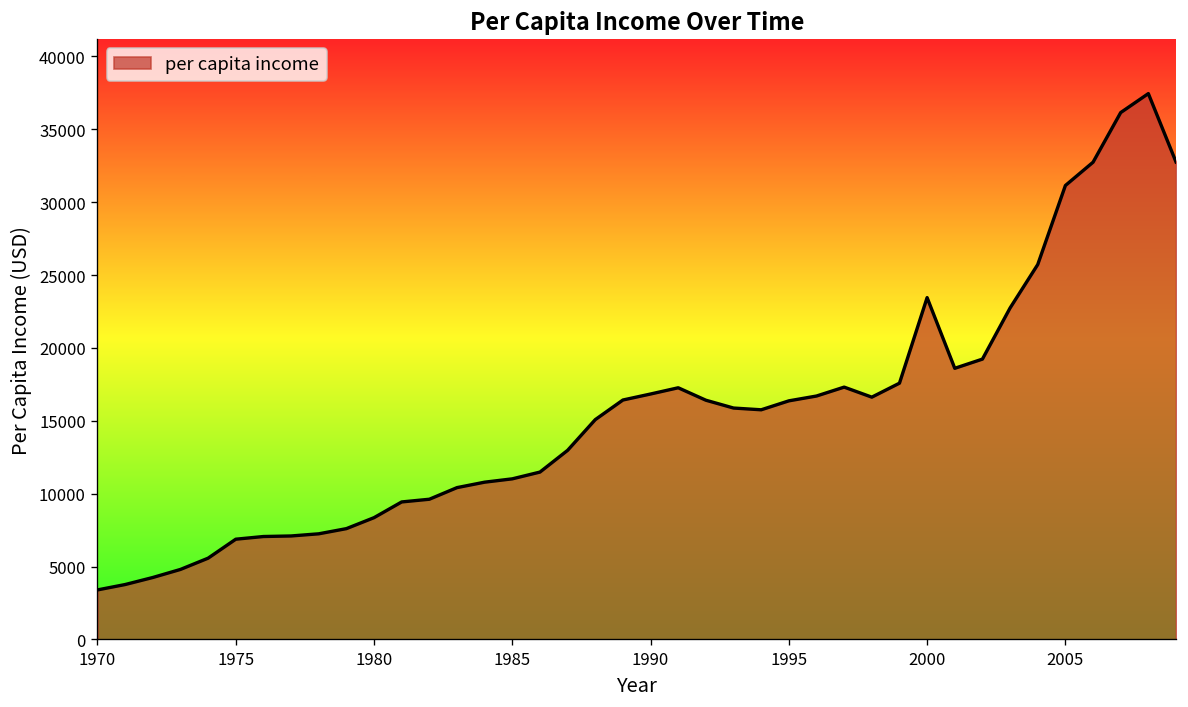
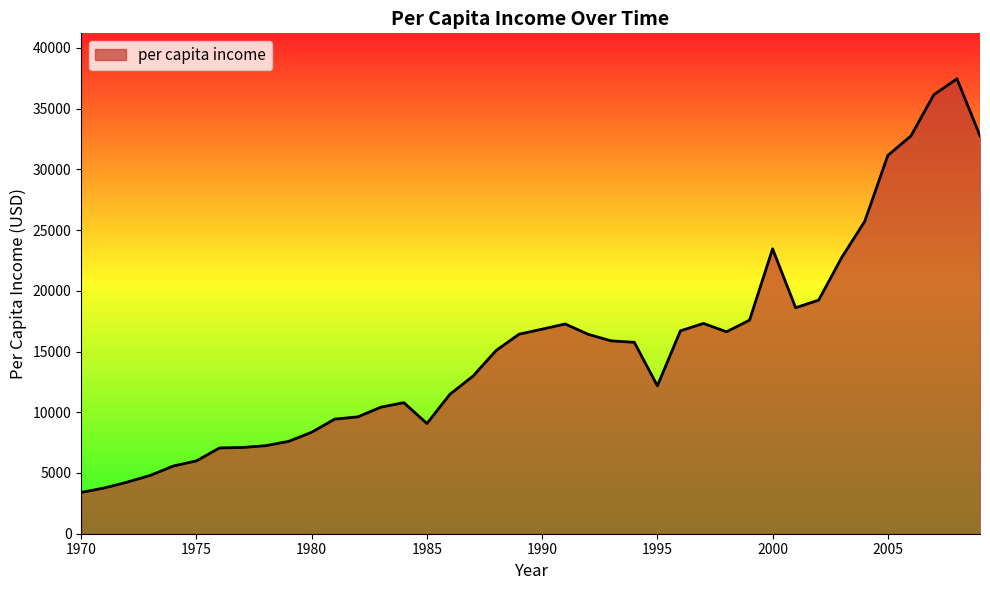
  {
    "1970": 3400,
-   "1975": 6900,
+   "1975": 6000,
    "1980": 8400,
-   "1985": 11000,
+   "1985": 9100,
    "1990": 16800,
-   "1995": 16400,
+   "1995": 12200,
    "2000": 23500,
    "2005": 31100
  }
